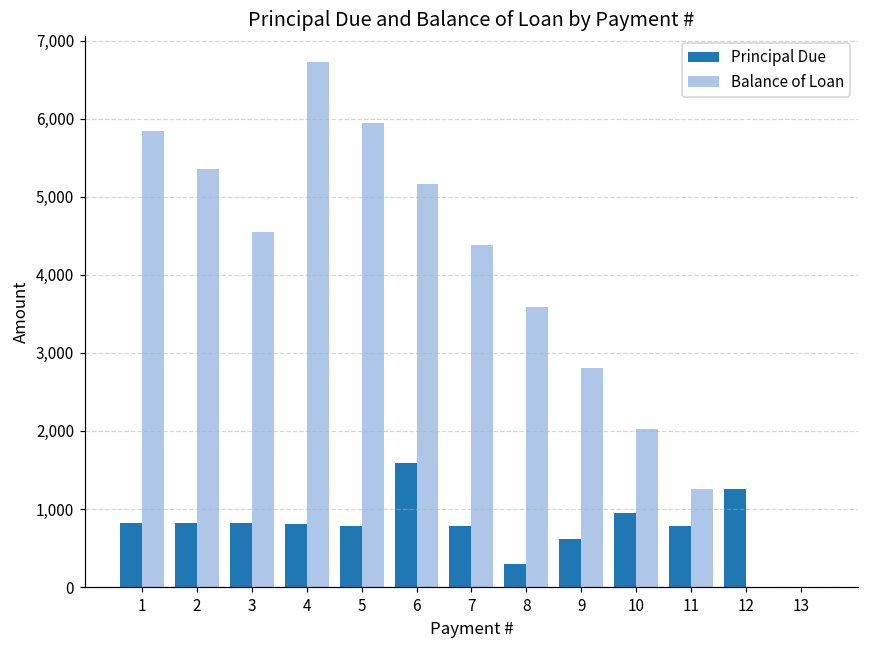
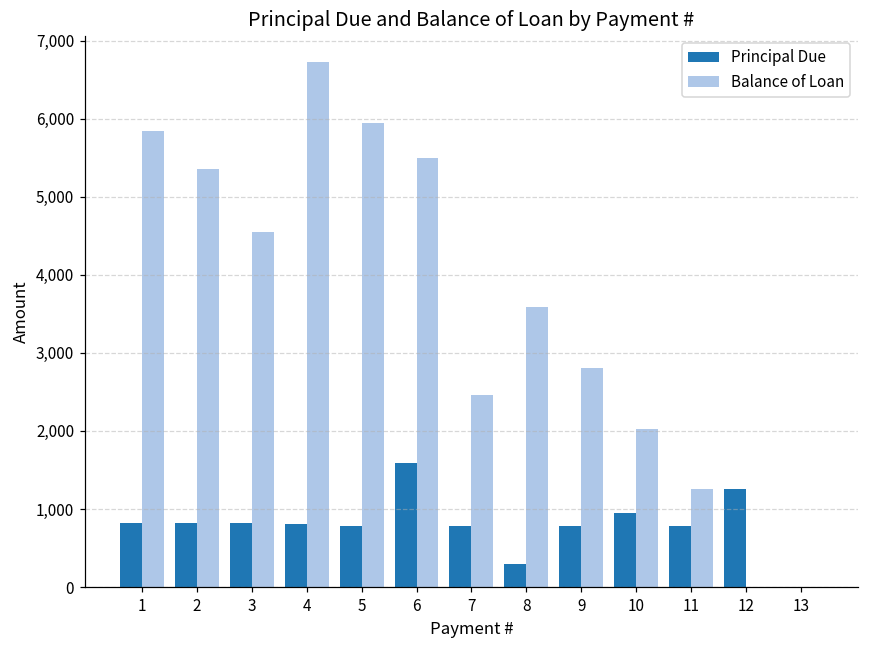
  {
    "Principal Due": {
      "1": "800",
      "2": "800",
      "3": "800",
      "4": "800",
      "5": "800",
      "6": "1,600",
      "7": "800",
      "8": "300",
-     "9": "600",
+     "9": "800",
      "10": "1,000",
      "11": "800",
      "12": "1,300",
      "13": "0"
    },
    "Balance of Loan": {
      "1": "5,800",
      "2": "5,400",
      "3": "4,500",
      "4": "6,700",
      "5": "5,900",
-     "6": "5,200",
-     "7": "4,400",
+     "6": "5,500",
+     "7": "2,500",
      "8": "3,600",
      "9": "2,800",
      "10": "2,000",
      "11": "1,300",
      "12": "0",
      "13": "0"
    }
  }
